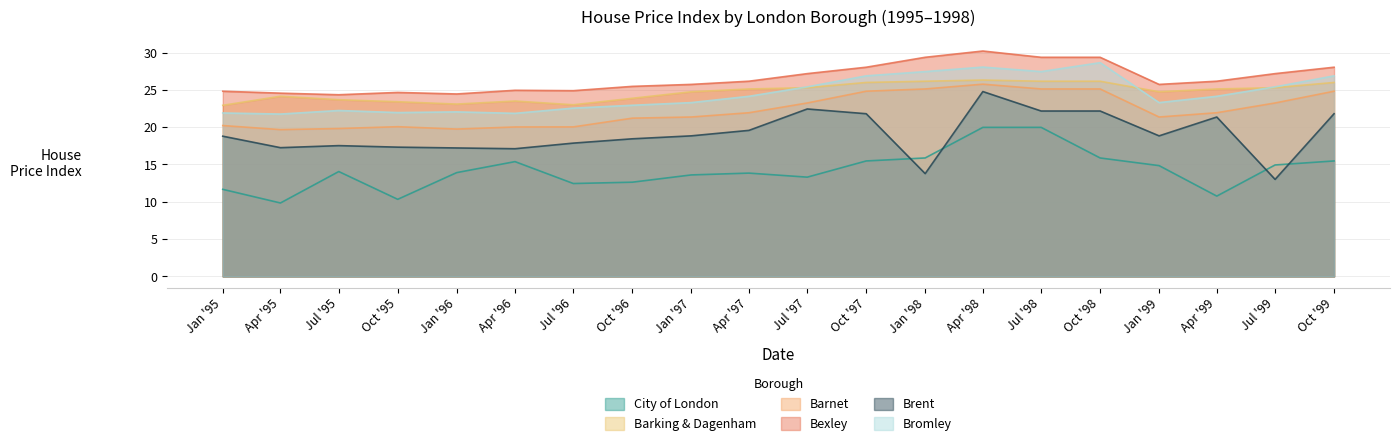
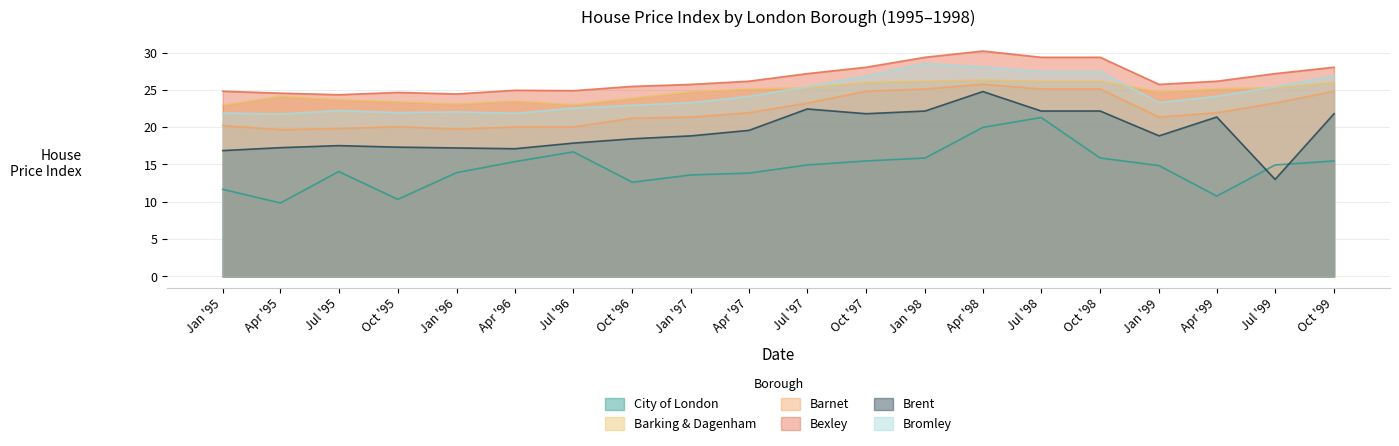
  {
    "City of London": {
      "Jan '95": 12,
      "Apr '95": 10,
      "Jul '95": 14,
      "Oct '95": 10,
      "Jan '96": 14,
      "Apr '96": 15,
-     "Jul '96": 12,
+     "Jul '96": 17,
      "Oct '96": 13,
      "Jan '97": 14,
      "Apr '97": 14,
-     "Jul '97": 13,
+     "Jul '97": 15,
      "Oct '97": 15,
      "Jan '98": 16,
      "Apr '98": 20,
-     "Jul '98": 20,
+     "Jul '98": 21,
      "Oct '98": 16,
      "Jan '99": 15,
      "Apr '99": 11,
      "Jul '99": 15,
      "Oct '99": 15
    },
    "Brent": {
-     "Jan '95": 19,
+     "Jan '95": 17,
      "Apr '95": 17,
      "Jul '95": 18,
      "Oct '95": 17,
      "Jan '96": 17,
      "Apr '96": 17,
      "Jul '96": 18,
      "Oct '96": 18,
      "Jan '97": 19,
      "Apr '97": 20,
      "Jul '97": 22,
      "Oct '97": 22,
-     "Jan '98": 14,
+     "Jan '98": 22,
      "Apr '98": 25,
      "Jul '98": 22,
      "Oct '98": 22,
      "Jan '99": 19,
      "Apr '99": 21,
      "Jul '99": 13,
      "Oct '99": 22
    },
    "Bromley": {
      "Jan '95": 22,
      "Apr '95": 22,
      "Jul '95": 22,
      "Oct '95": 22,
      "Jan '96": 22,
      "Apr '96": 22,
      "Jul '96": 23,
      "Oct '96": 23,
      "Jan '97": 23,
      "Apr '97": 24,
      "Oct '97": 27,
-     "Jan '98": 27,
+     "Jan '98": 29,
      "Apr '98": 28,
      "Jul '98": 27,
-     "Oct '98": 29,
+     "Oct '98": 27,
      "Jan '99": 23,
      "Apr '99": 24,
      "Oct '99": 27
    }
  }
